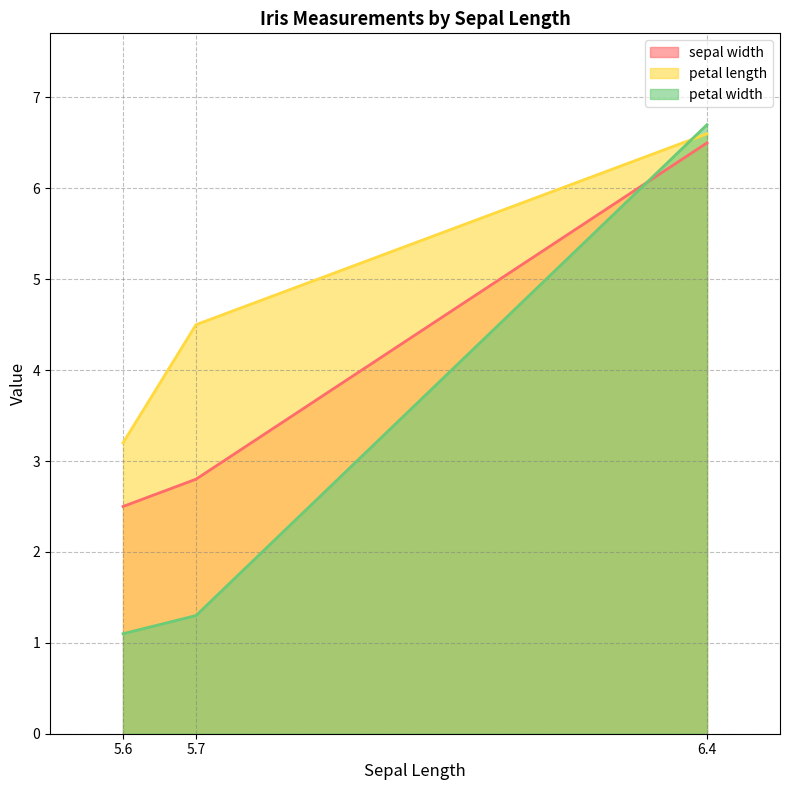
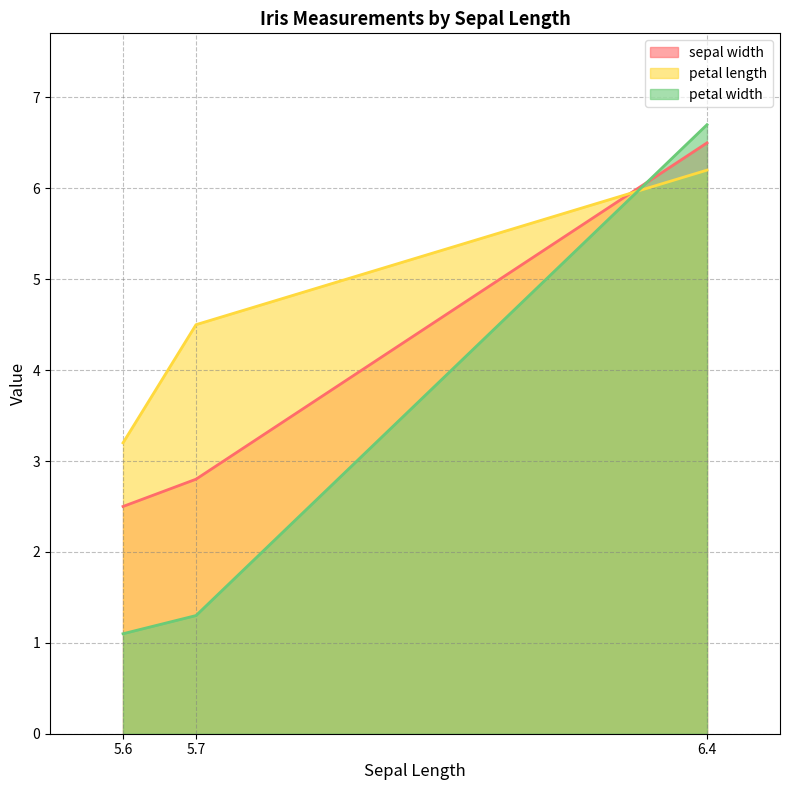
  {
    "sepal width": {
      "5.6": 2.5,
      "5.7": 2.8,
      "6.4": 6.5
    },
    "petal length": {
      "5.6": 3.2,
      "5.7": 4.5,
-     "6.4": 6.6
+     "6.4": 6.2
    },
    "petal width": {
      "5.6": 1.1,
      "5.7": 1.3,
      "6.4": 6.7
    }
  }
